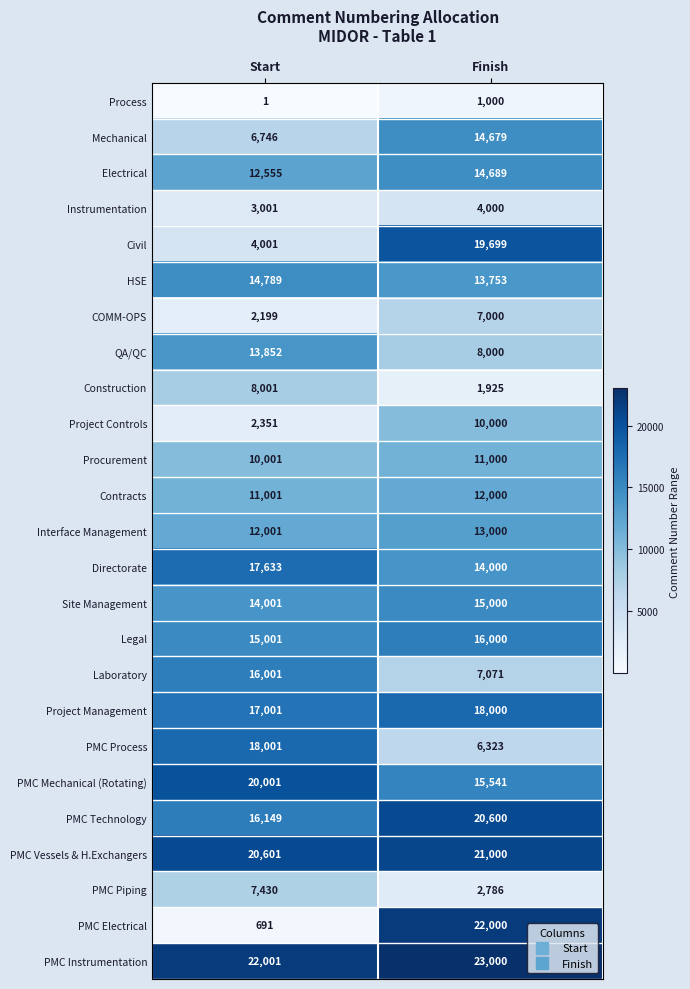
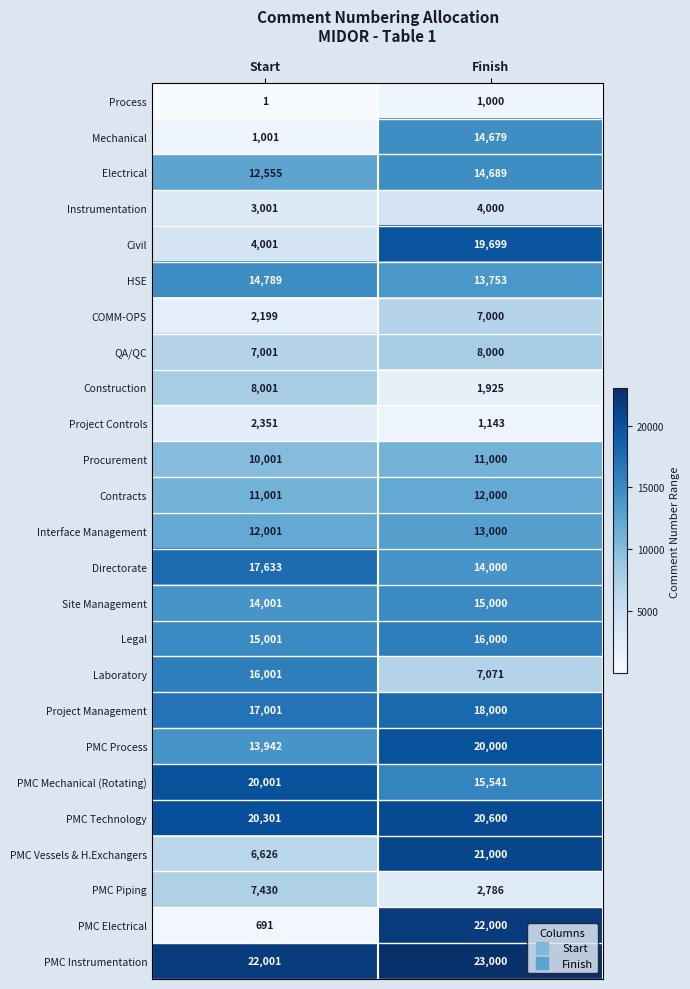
  {
    "Process": {
      "Start": "1",
      "Finish": "1,000"
    },
    "Mechanical": {
-     "Start": "6,746",
+     "Start": "1,001",
      "Finish": "14,679"
    },
    "Electrical": {
      "Start": "12,555",
      "Finish": "14,689"
    },
    "Instrumentation": {
      "Start": "3,001",
      "Finish": "4,000"
    },
    "Civil": {
      "Start": "4,001",
      "Finish": "19,699"
    },
    "HSE": {
      "Start": "14,789",
      "Finish": "13,753"
    },
    "COMM-OPS": {
      "Start": "2,199",
      "Finish": "7,000"
    },
    "QA/QC": {
-     "Start": "13,852",
+     "Start": "7,001",
      "Finish": "8,000"
    },
    "Construction": {
      "Start": "8,001",
      "Finish": "1,925"
    },
    "Project Controls": {
      "Start": "2,351",
-     "Finish": "10,000"
+     "Finish": "1,143"
    },
    "Procurement": {
      "Start": "10,001",
      "Finish": "11,000"
    },
    "Contracts": {
      "Start": "11,001",
      "Finish": "12,000"
    },
    "Interface Management": {
      "Start": "12,001",
      "Finish": "13,000"
    },
    "Directorate": {
      "Start": "17,633",
      "Finish": "14,000"
    },
    "Site Management": {
      "Start": "14,001",
      "Finish": "15,000"
    },
    "Legal": {
      "Start": "15,001",
      "Finish": "16,000"
    },
    "Laboratory": {
      "Start": "16,001",
      "Finish": "7,071"
    },
    "Project Management": {
      "Start": "17,001",
      "Finish": "18,000"
    },
    "PMC Process": {
-     "Start": "18,001",
-     "Finish": "6,323"
+     "Start": "13,942",
+     "Finish": "20,000"
    },
    "PMC Mechanical (Rotating)": {
      "Start": "20,001",
      "Finish": "15,541"
    },
    "PMC Technology": {
-     "Start": "16,149",
+     "Start": "20,301",
      "Finish": "20,600"
    },
    "PMC Vessels & H.Exchangers": {
-     "Start": "20,601",
+     "Start": "6,626",
      "Finish": "21,000"
    },
    "PMC Piping": {
      "Start": "7,430",
      "Finish": "2,786"
    },
    "PMC Electrical": {
      "Start": "691",
      "Finish": "22,000"
    },
    "PMC Instrumentation": {
      "Start": "22,001",
      "Finish": "23,000"
    }
  }
